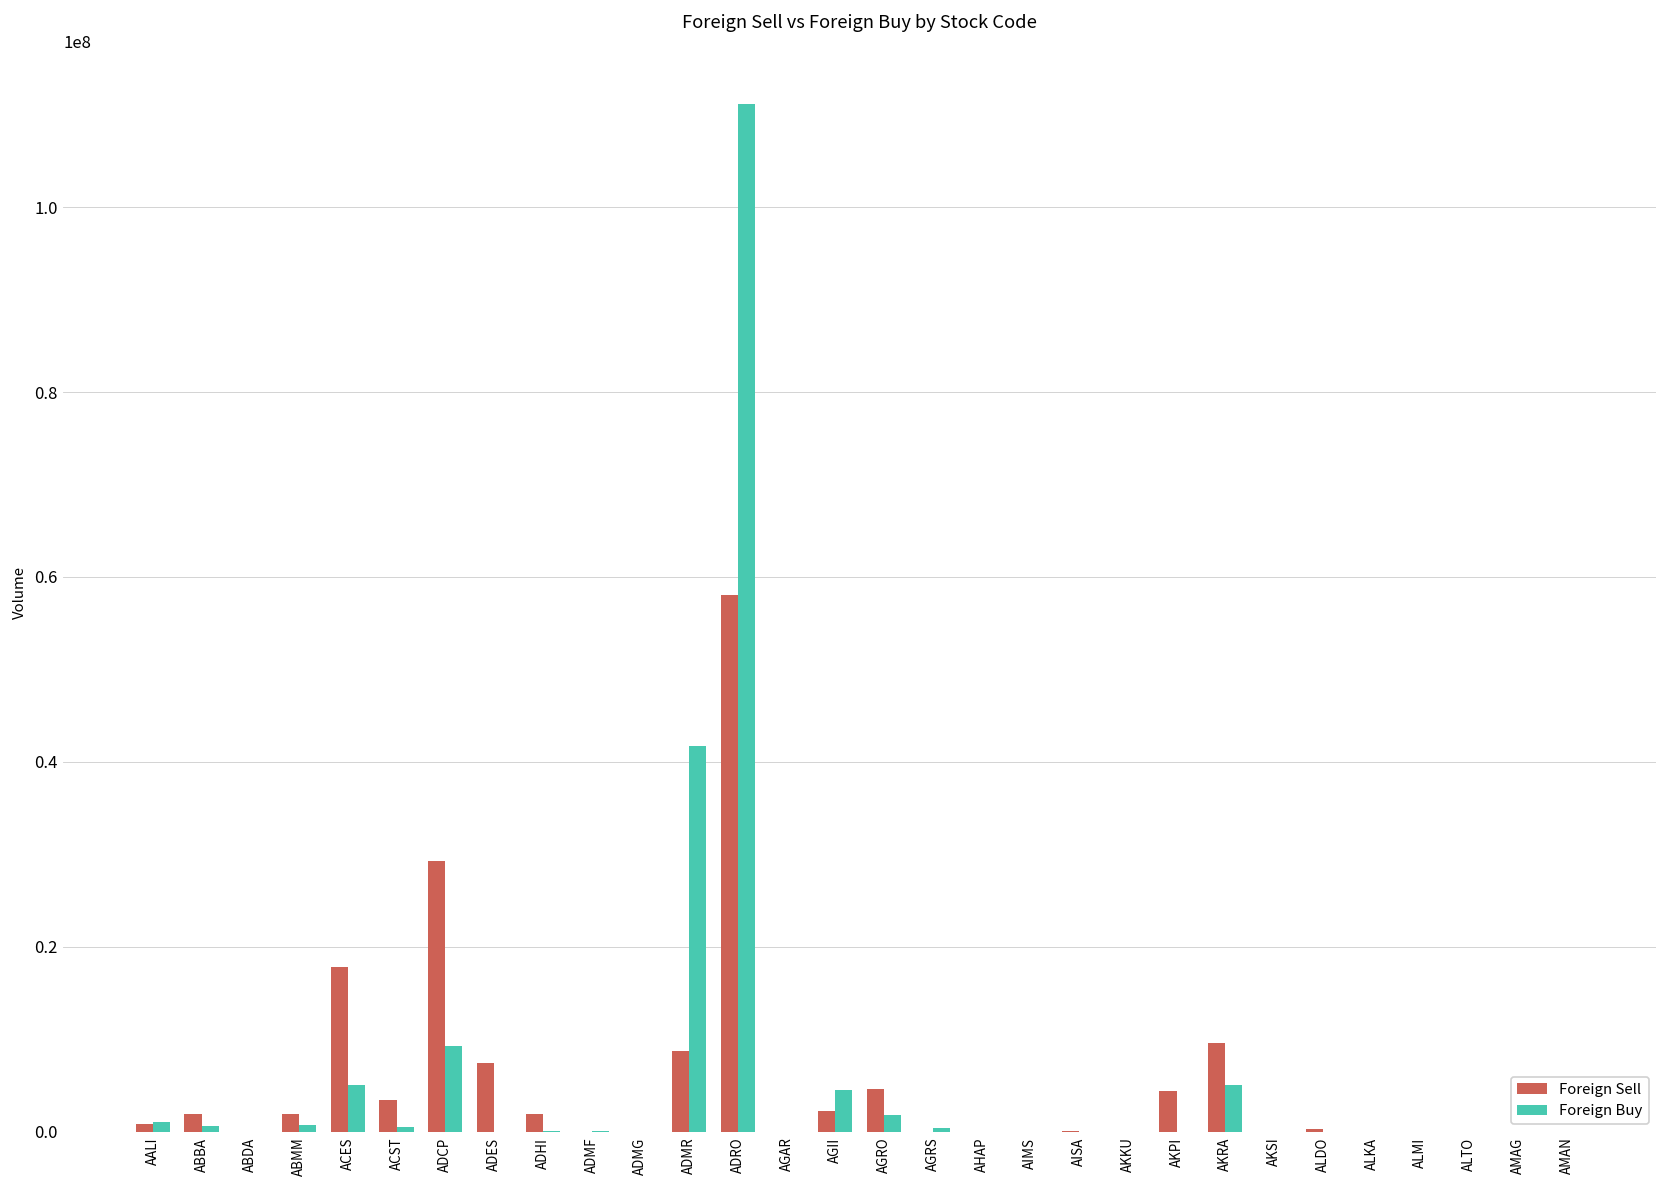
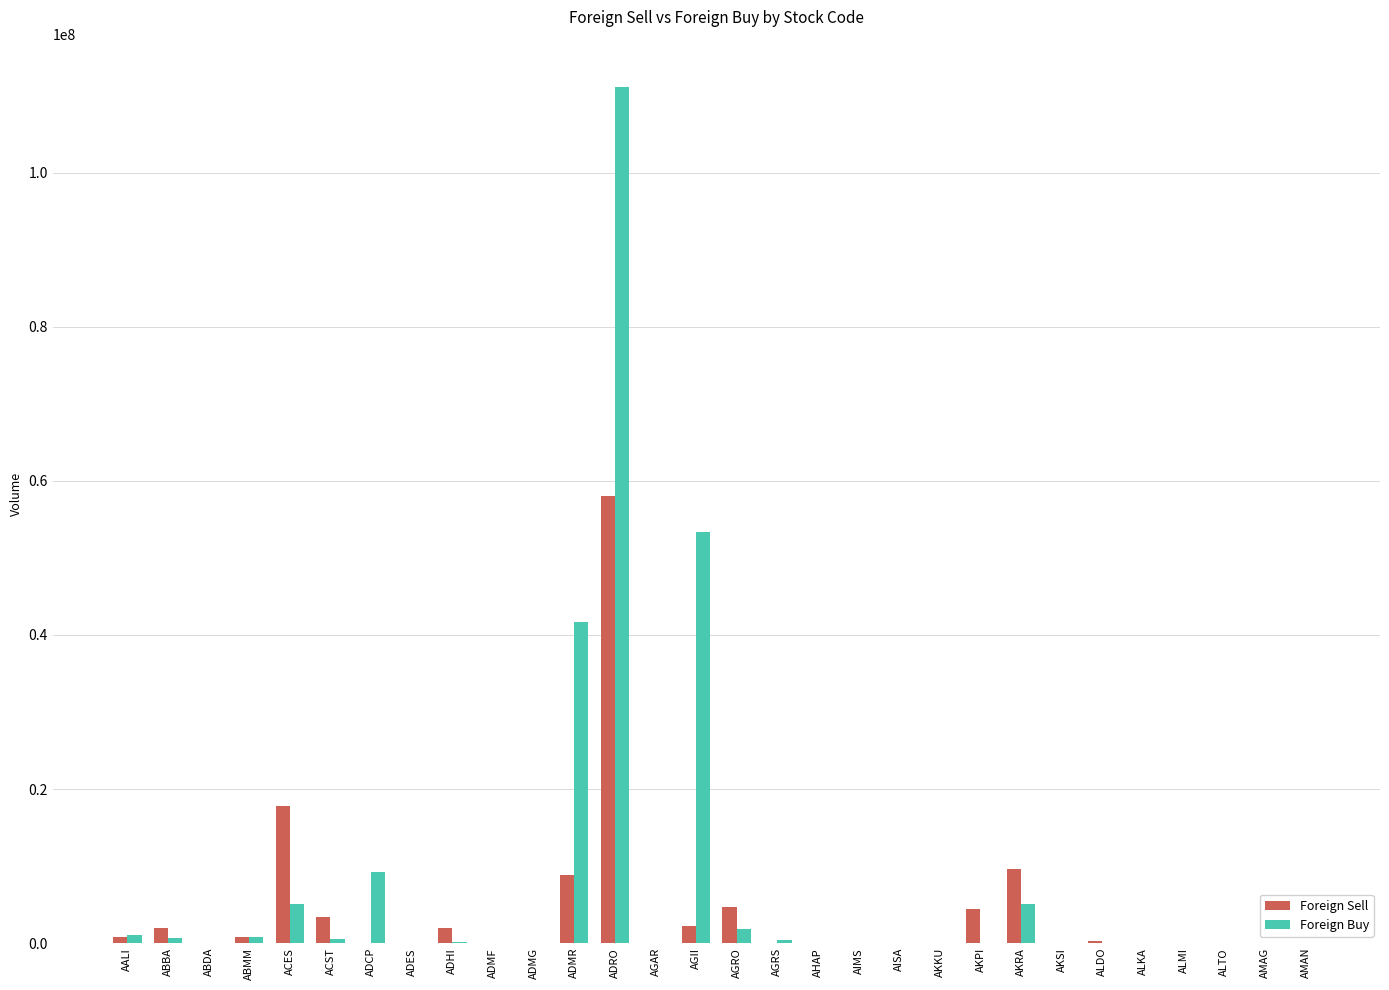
  {
    "Foreign Sell": {
      "AALI": 1000000,
      "ABBA": 2000000,
      "ABDA": 0,
-     "ABMM": 2000000,
+     "ABMM": 1000000,
      "ACES": 18000000,
      "ACST": 3000000,
-     "ADCP": 29000000,
-     "ADES": 7000000,
+     "ADCP": 0,
+     "ADES": 0,
      "ADHI": 2000000,
      "ADMG": 0,
      "ADMR": 9000000,
      "ADRO": 58000000,
      "AGAR": 0,
      "AGII": 2000000,
      "AGRO": 5000000,
      "AGRS": 0,
      "AHAP": 0,
      "AIMS": 0,
      "AKKU": 0,
      "AKPI": 4000000,
      "AKRA": 10000000,
      "AKSI": 0,
      "ALKA": 0,
      "ALMI": 0,
      "ALTO": 0
    },
    "Foreign Buy": {
      "AALI": 1000000,
      "ABBA": 1000000,
      "ABDA": 0,
      "ABMM": 1000000,
      "ACES": 5000000,
      "ACST": 1000000,
      "ADCP": 9000000,
      "ADMG": 0,
      "ADMR": 42000000,
      "ADRO": 111000000,
      "AGAR": 0,
-     "AGII": 5000000,
+     "AGII": 53000000,
      "AGRO": 2000000,
      "AGRS": 0,
      "AHAP": 0,
      "AIMS": 0,
      "AISA": 0,
      "AKKU": 0,
      "AKPI": 0,
      "AKRA": 5000000,
      "AKSI": 0,
      "ALKA": 0,
      "ALMI": 0,
      "AMAG": 0,
      "AMAN": 0
    }
  }
